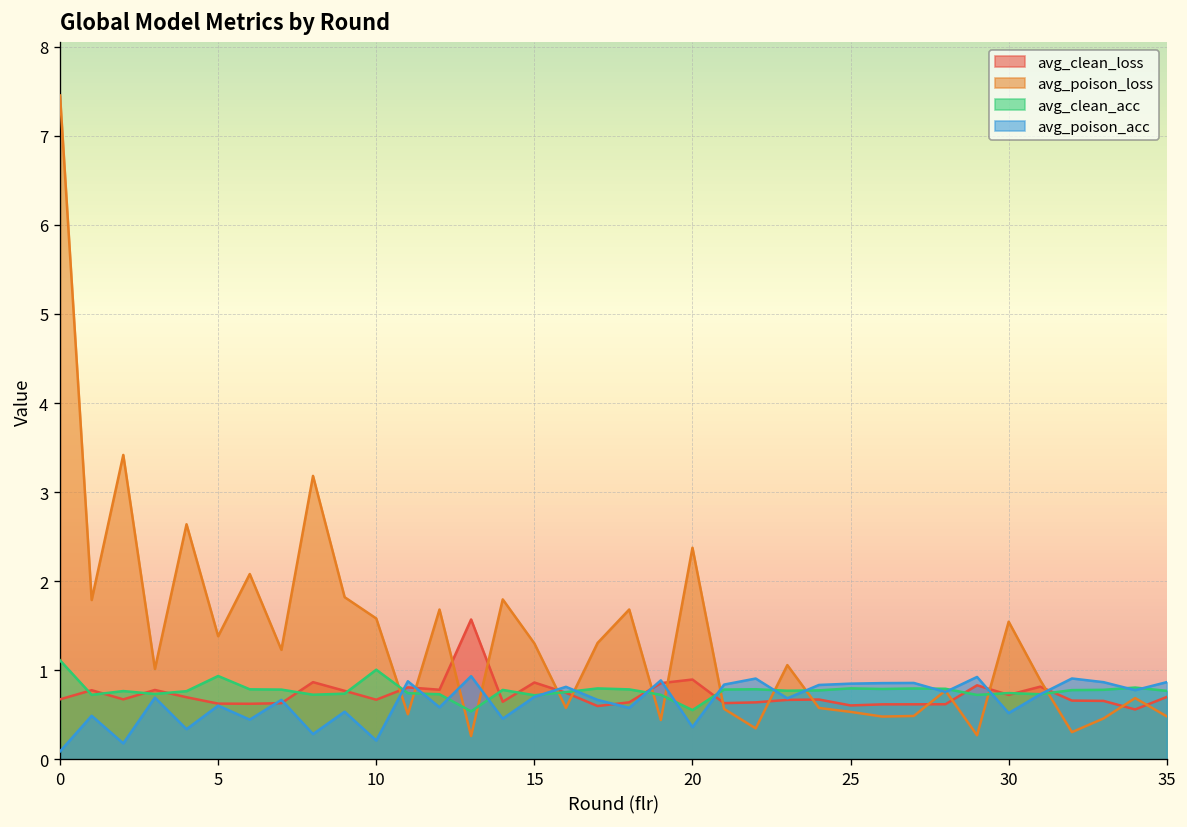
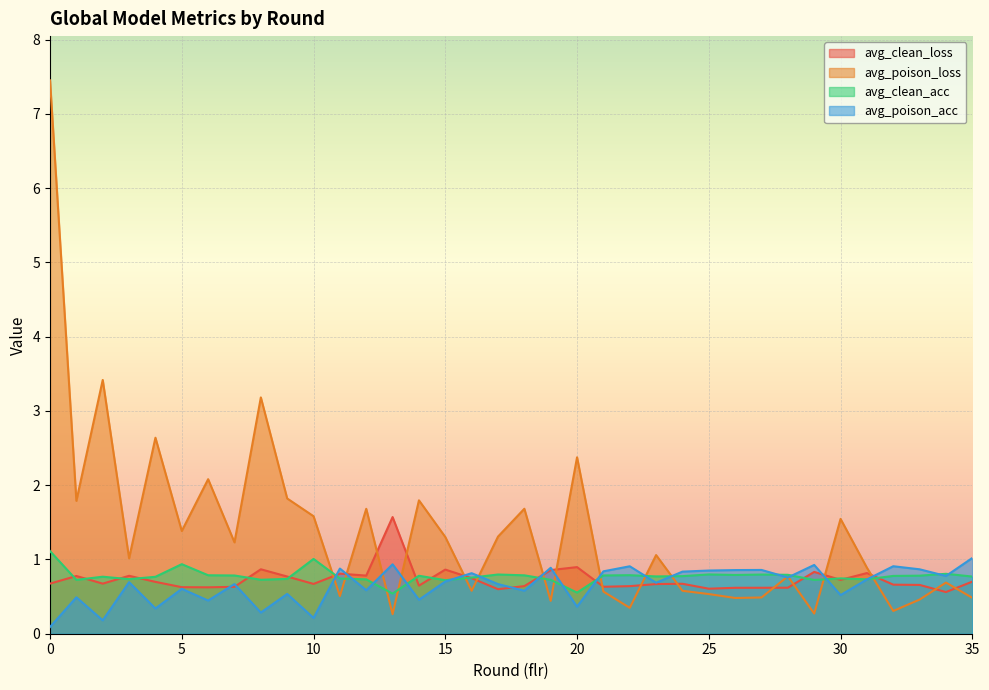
  {
    "avg_clean_acc": {
      "0": 1.1,
      "5": 0.9,
      "10": 1.0,
      "20": 0.6,
      "25": 0.8,
      "35": 0.8
    },
    "avg_poison_acc": {
      "0": 0.1,
      "10": 0.2,
      "20": 0.4,
      "25": 0.9,
      "30": 0.5,
-     "35": 0.9
+     "35": 1.0
    }
  }
